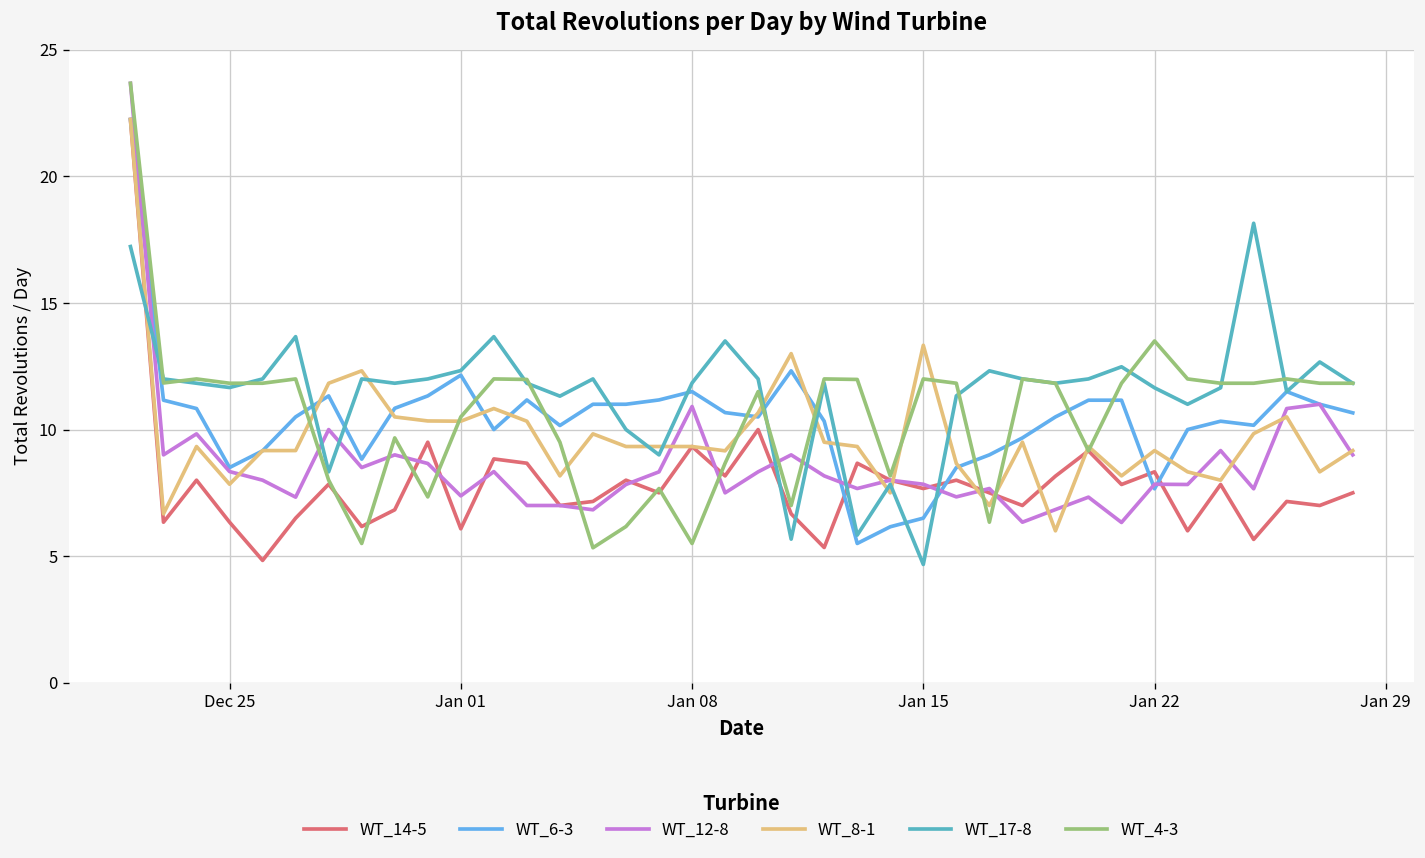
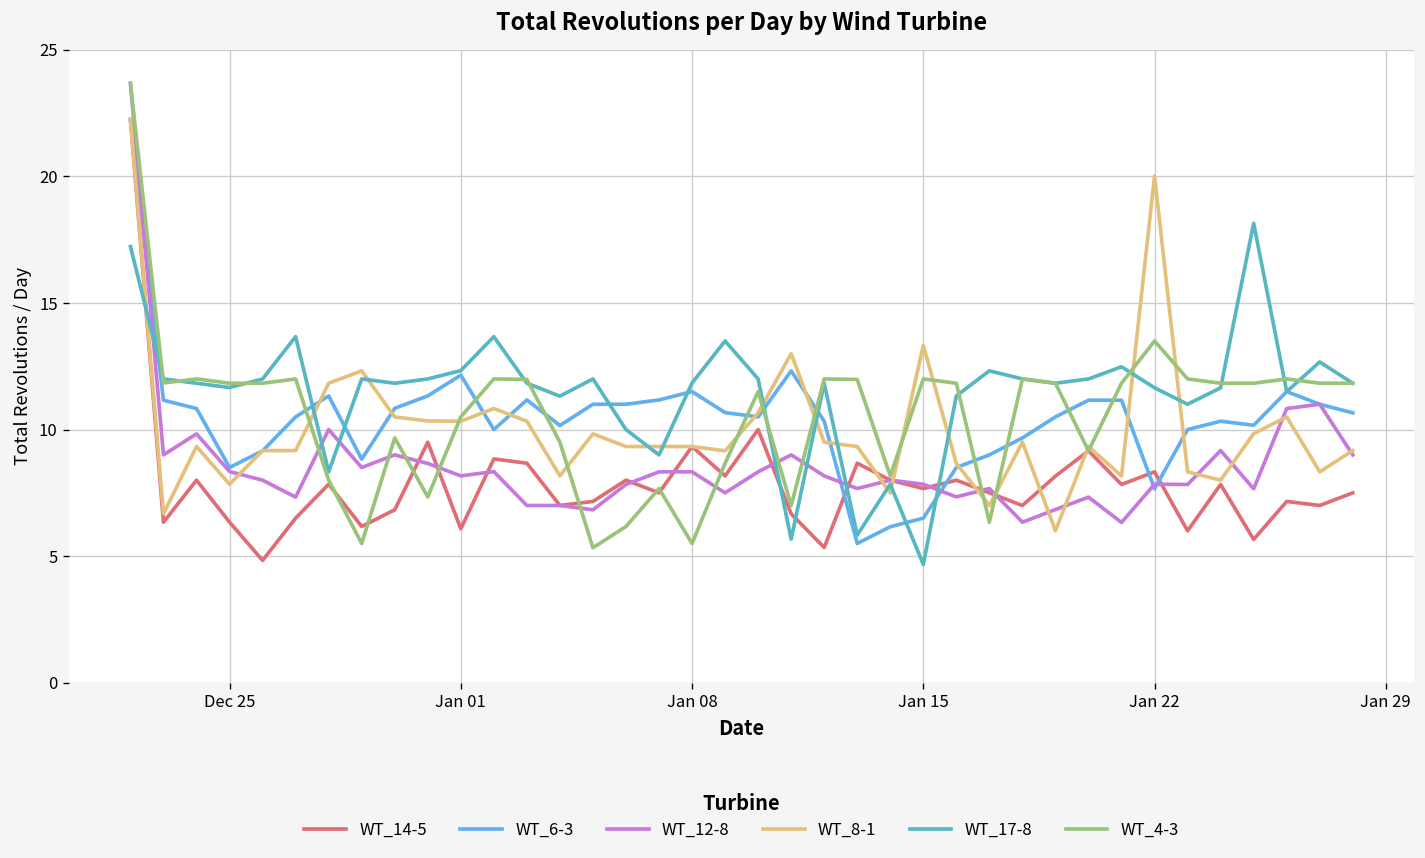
  {
    "WT_14-5": {
      "Dec 25": 6.3,
      "Jan 01": 6.1,
      "Jan 15": 7.7,
      "Jan 22": 8.3
    },
    "WT_12-8": {
      "Dec 25": 8.3,
-     "Jan 01": 7.4,
-     "Jan 08": 10.9,
+     "Jan 01": 8.2,
+     "Jan 08": 8.3,
      "Jan 15": 7.8,
      "Jan 22": 7.8
    },
    "WT_8-1": {
      "Dec 25": 7.8,
      "Jan 01": 10.3,
      "Jan 15": 13.3,
-     "Jan 22": 9.2
+     "Jan 22": 20.0
    },
    "WT_4-3": {
      "Dec 25": 11.8,
      "Jan 01": 10.5,
      "Jan 08": 5.5,
      "Jan 15": 12.0,
      "Jan 22": 13.5
    }
  }
